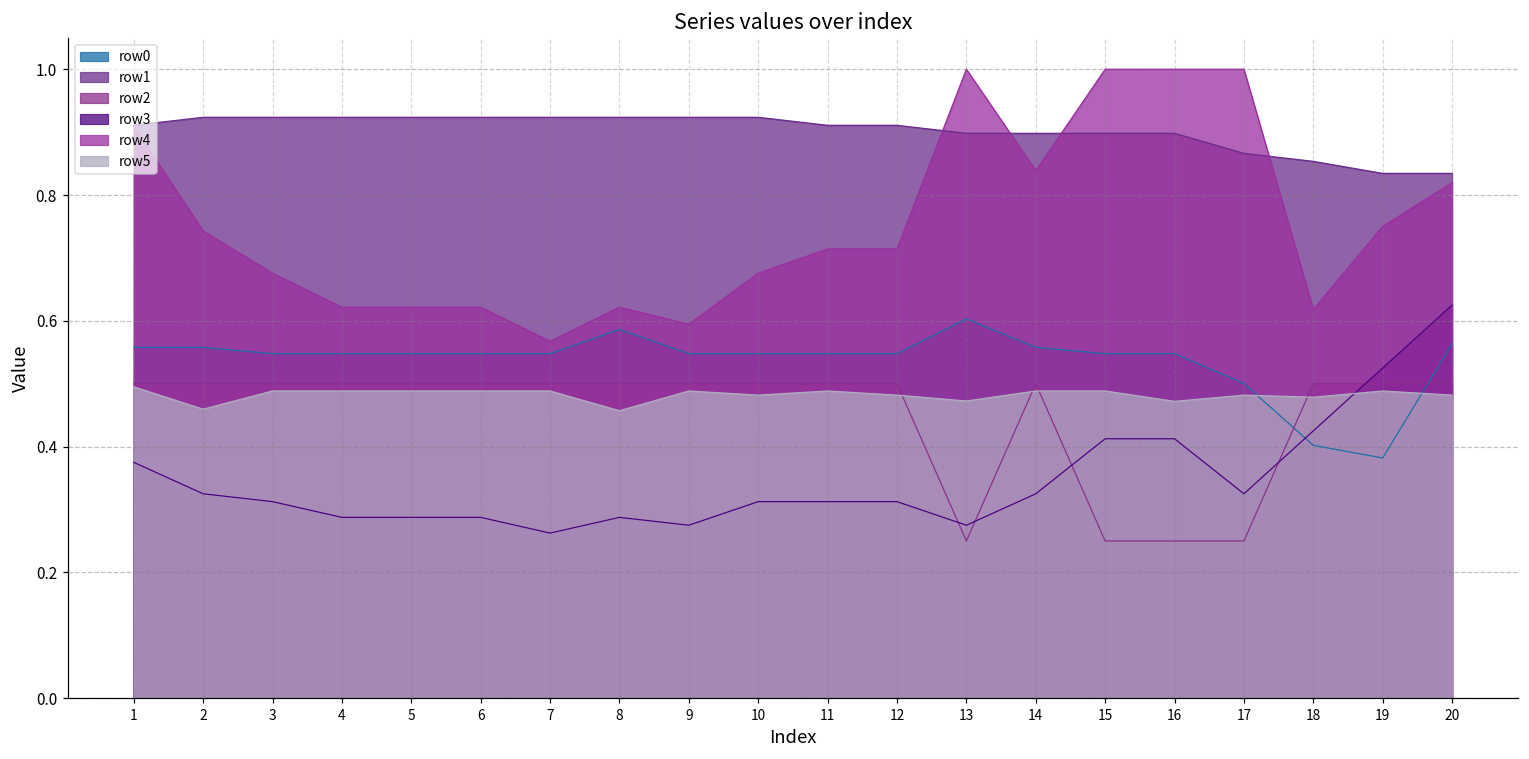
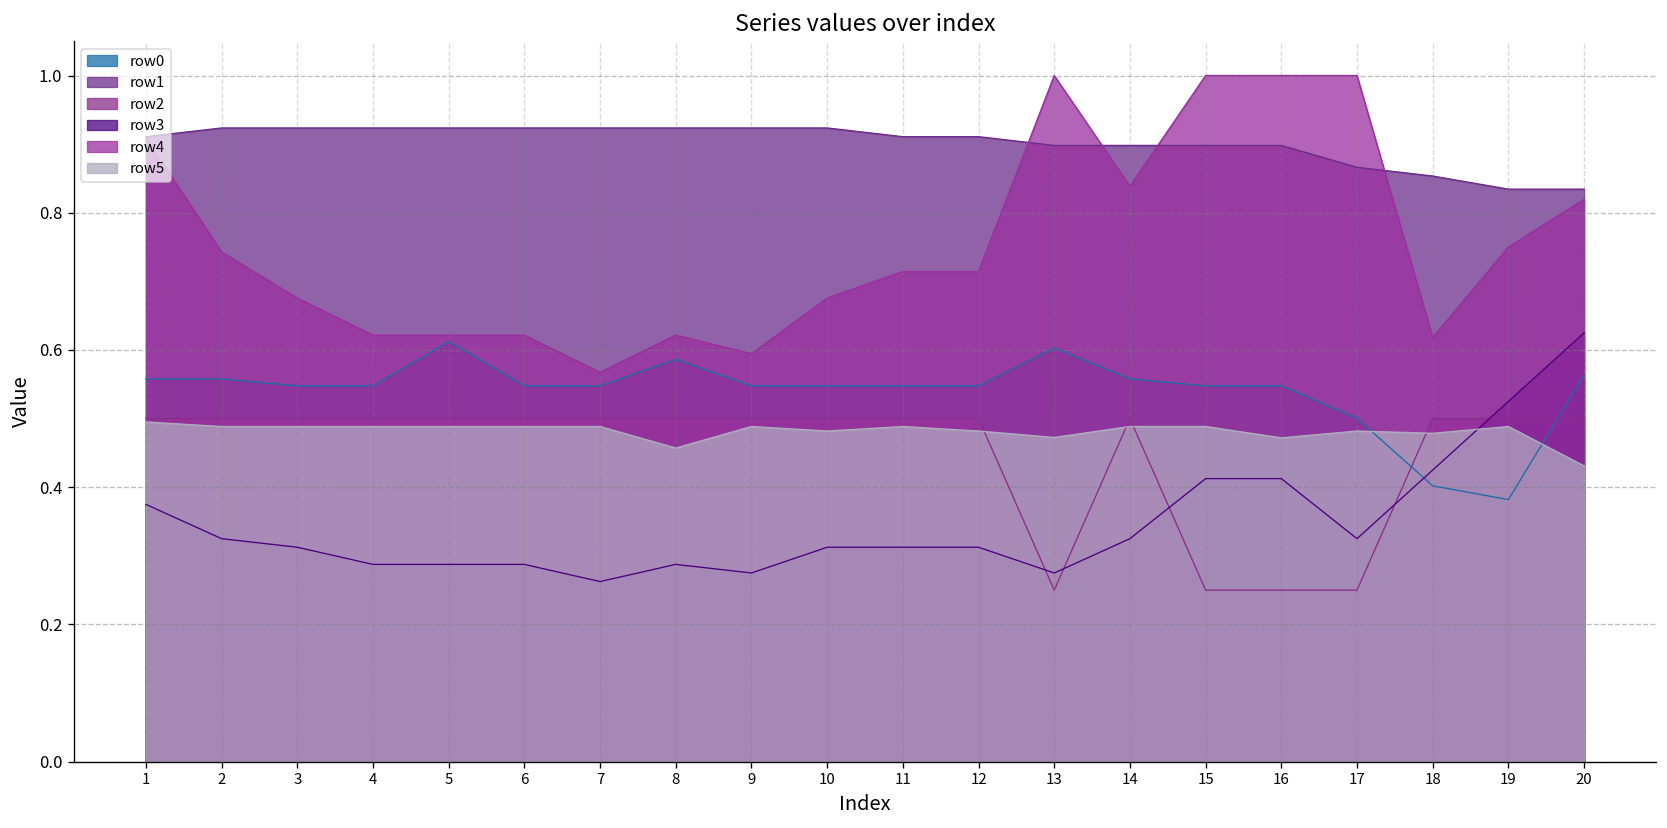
  {
    "row0": {
      "1": 0.56,
      "2": 0.56,
      "3": 0.55,
      "4": 0.55,
-     "5": 0.55,
+     "5": 0.61,
      "6": 0.55,
      "7": 0.55,
      "8": 0.59,
      "9": 0.55,
      "10": 0.55,
      "11": 0.55,
      "12": 0.55,
      "13": 0.60,
      "14": 0.56,
      "15": 0.55,
      "16": 0.55,
      "17": 0.50,
      "18": 0.40,
      "19": 0.38,
      "20": 0.56
    },
    "row5": {
      "1": 0.50,
-     "2": 0.46,
+     "2": 0.49,
      "3": 0.49,
      "4": 0.49,
      "5": 0.49,
      "6": 0.49,
      "7": 0.49,
      "8": 0.46,
      "9": 0.49,
      "10": 0.48,
      "11": 0.49,
      "12": 0.48,
      "13": 0.47,
      "14": 0.49,
      "15": 0.49,
      "16": 0.47,
      "17": 0.48,
      "18": 0.48,
      "19": 0.49,
-     "20": 0.48
+     "20": 0.43
    }
  }
